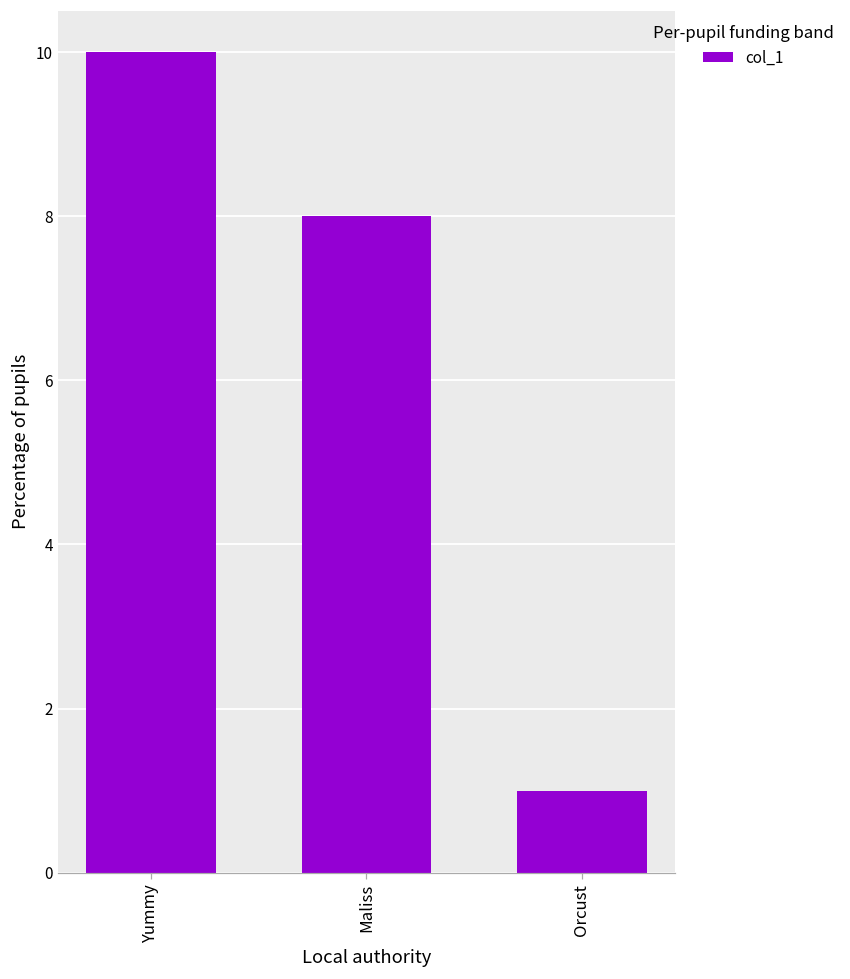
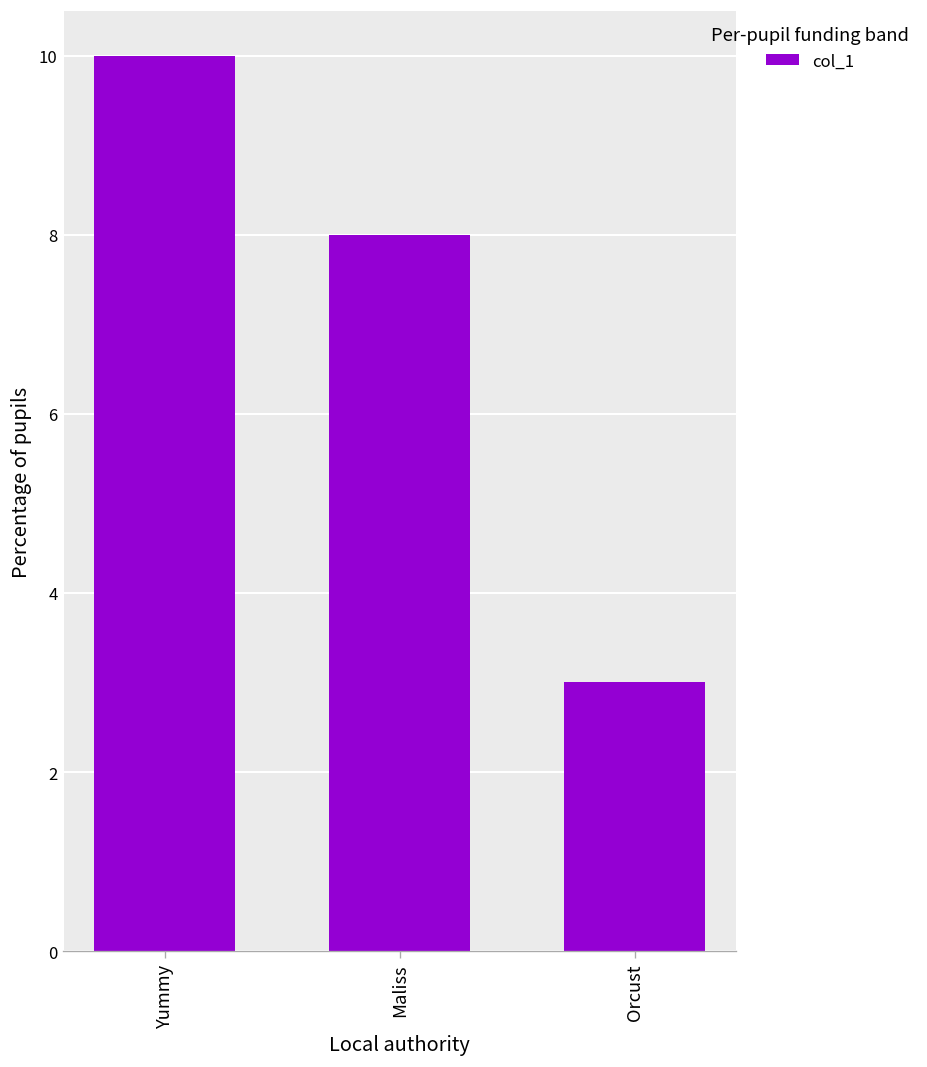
  {
    "Yummy": 10,
    "Maliss": 8,
-   "Orcust": 1
+   "Orcust": 3
  }
